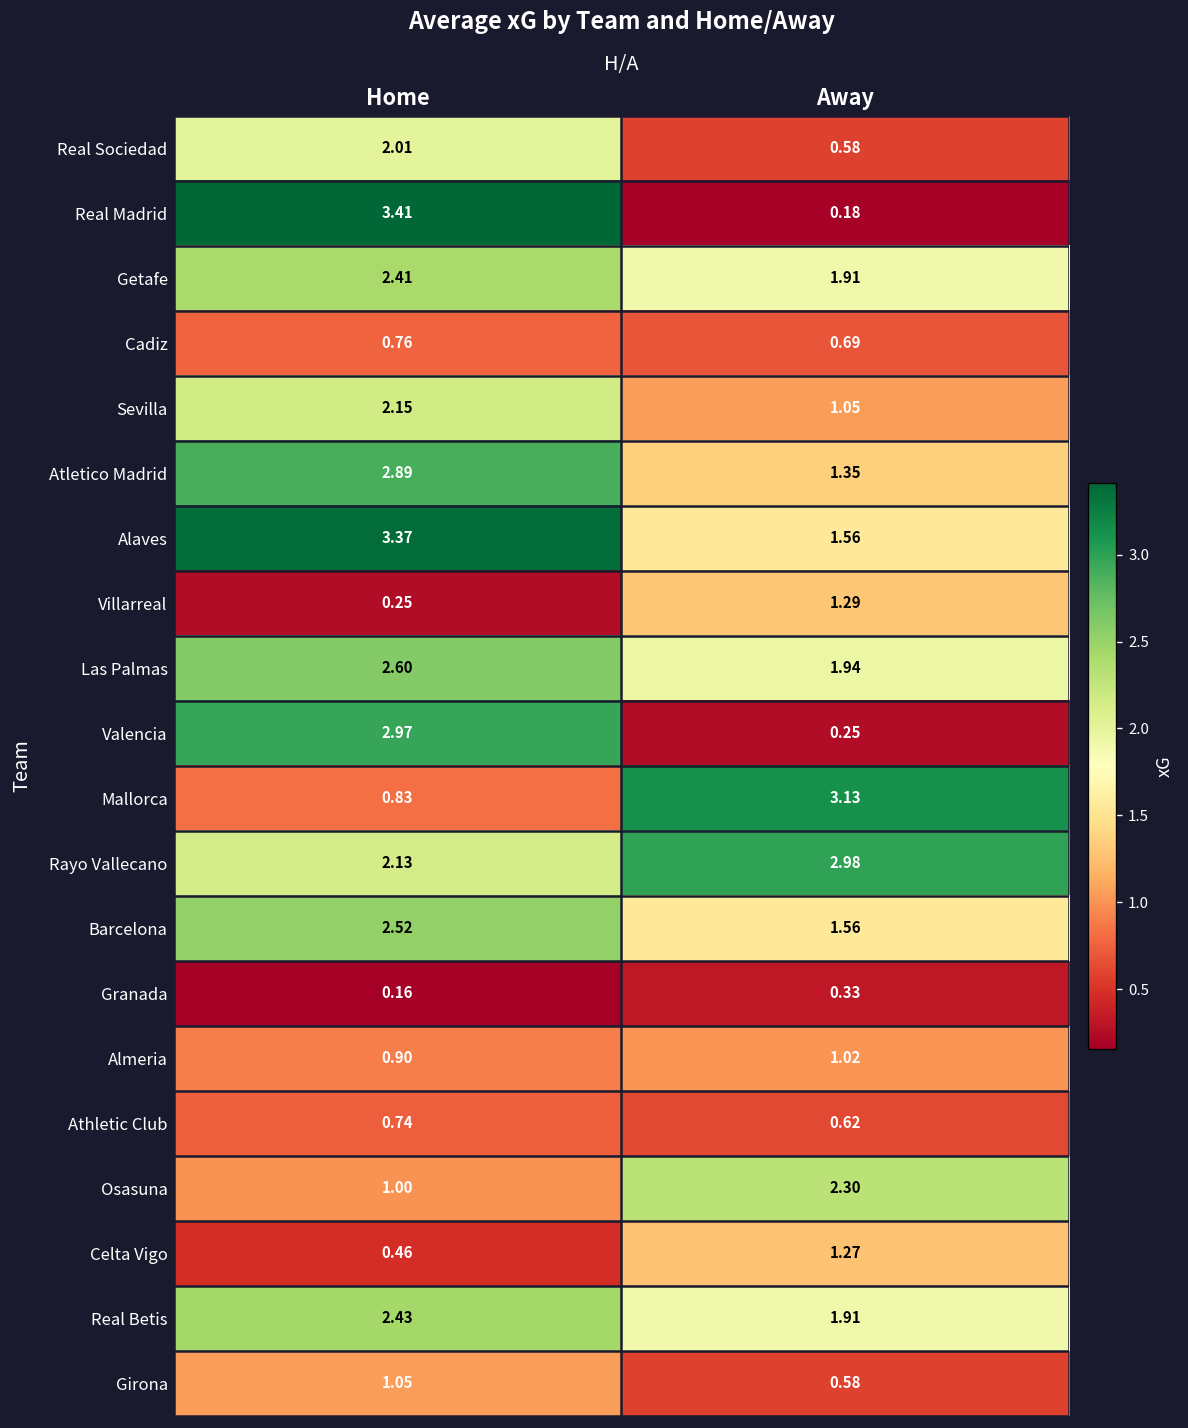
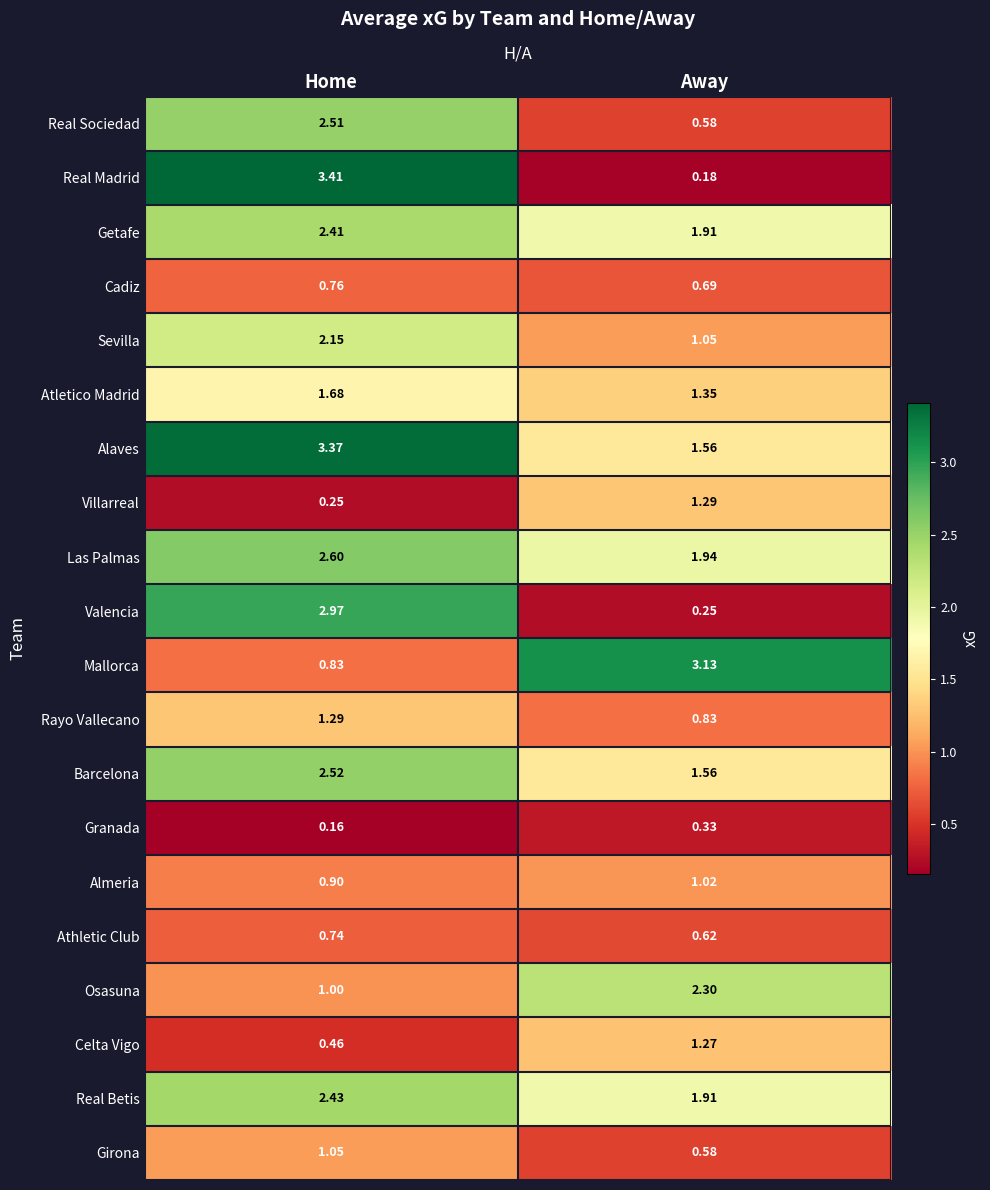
  {
    "Real Sociedad": {
-     "Home": 2.01,
+     "Home": 2.51,
      "Away": 0.58
    },
    "Real Madrid": {
      "Home": 3.41,
      "Away": 0.18
    },
    "Getafe": {
      "Home": 2.41,
      "Away": 1.91
    },
    "Cadiz": {
      "Home": 0.76,
      "Away": 0.69
    },
    "Sevilla": {
      "Home": 2.15,
      "Away": 1.05
    },
    "Atletico Madrid": {
-     "Home": 2.89,
+     "Home": 1.68,
      "Away": 1.35
    },
    "Alaves": {
      "Home": 3.37,
      "Away": 1.56
    },
    "Villarreal": {
      "Home": 0.25,
      "Away": 1.29
    },
    "Las Palmas": {
      "Home": 2.60,
      "Away": 1.94
    },
    "Valencia": {
      "Home": 2.97,
      "Away": 0.25
    },
    "Mallorca": {
      "Home": 0.83,
      "Away": 3.13
    },
    "Rayo Vallecano": {
-     "Home": 2.13,
-     "Away": 2.98
+     "Home": 1.29,
+     "Away": 0.83
    },
    "Barcelona": {
      "Home": 2.52,
      "Away": 1.56
    },
    "Granada": {
      "Home": 0.16,
      "Away": 0.33
    },
    "Almeria": {
      "Home": 0.90,
      "Away": 1.02
    },
    "Athletic Club": {
      "Home": 0.74,
      "Away": 0.62
    },
    "Osasuna": {
      "Home": 1.00,
      "Away": 2.30
    },
    "Celta Vigo": {
      "Home": 0.46,
      "Away": 1.27
    },
    "Real Betis": {
      "Home": 2.43,
      "Away": 1.91
    },
    "Girona": {
      "Home": 1.05,
      "Away": 0.58
    }
  }
